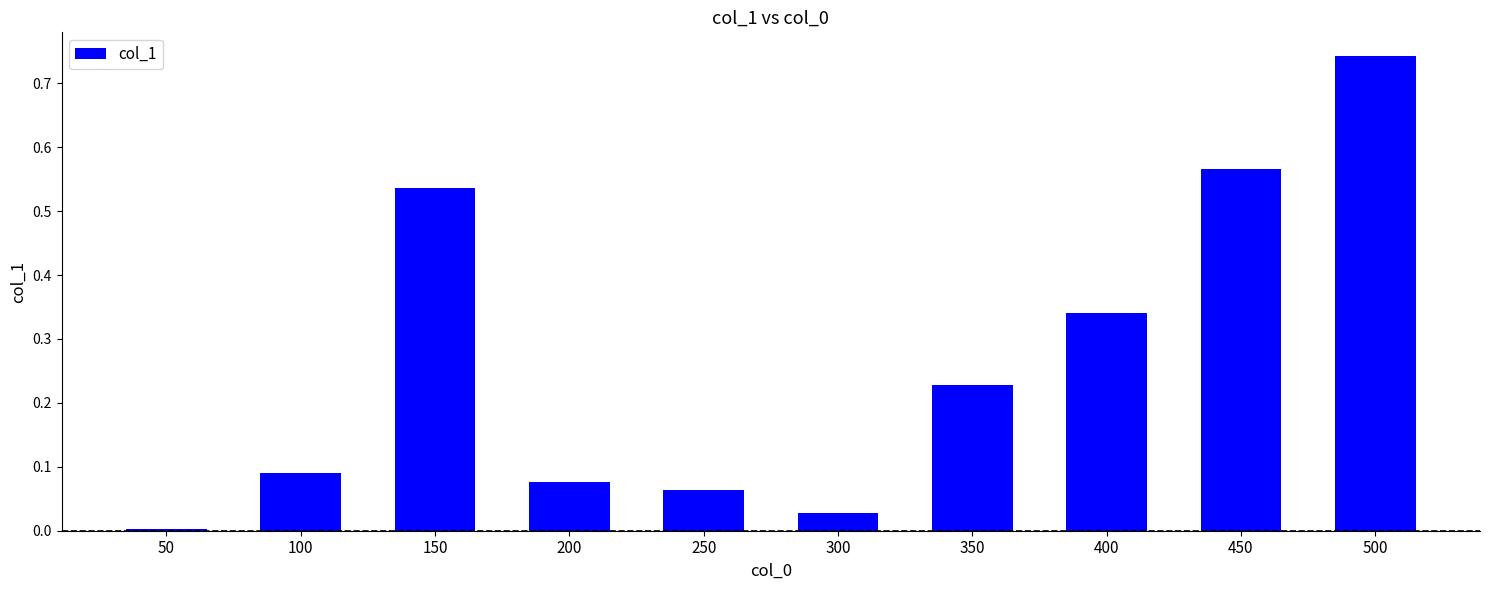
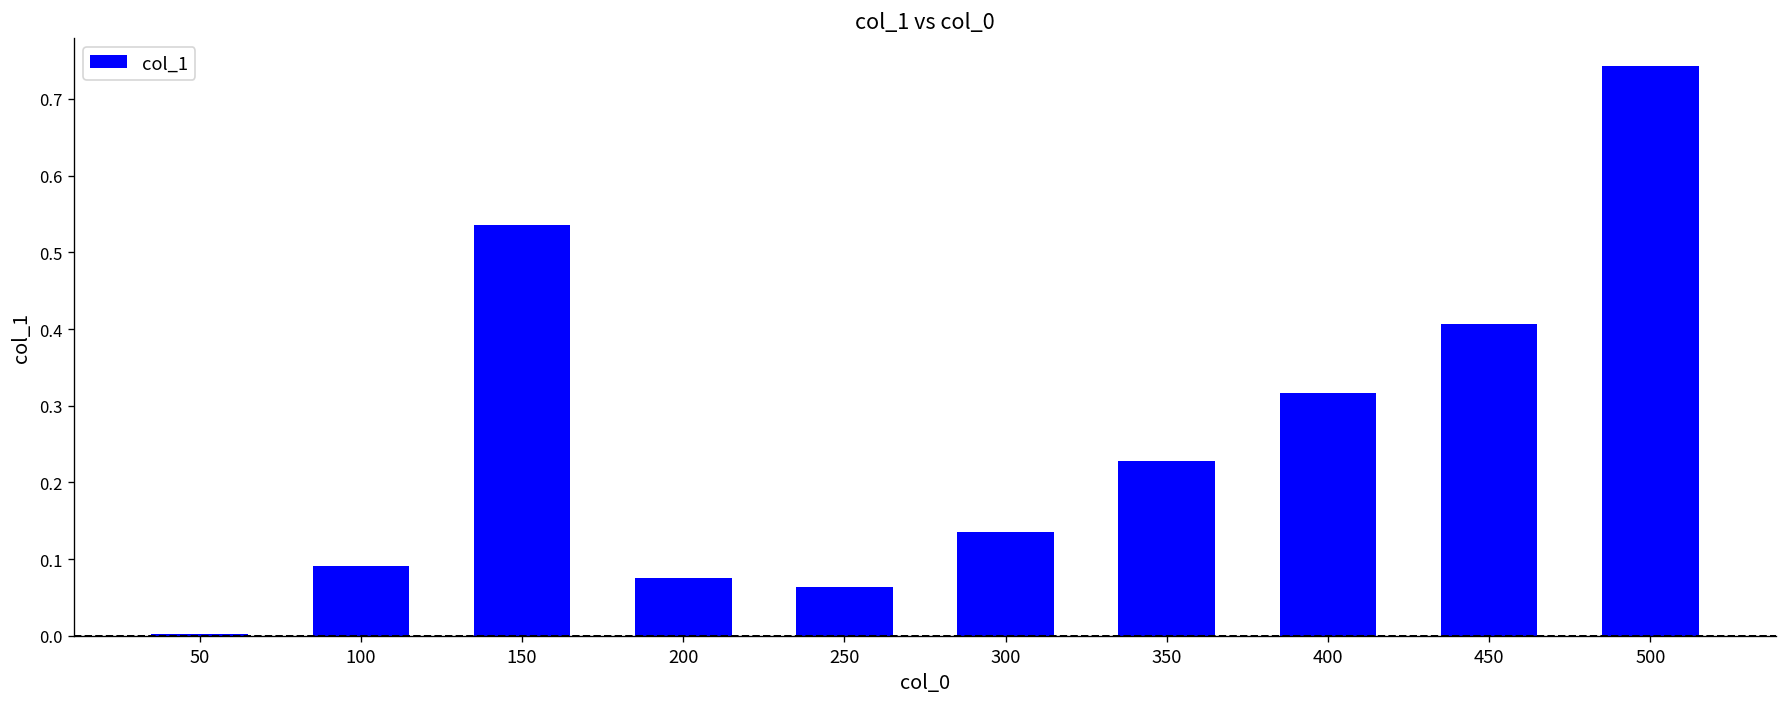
  {
    "100": 0.09,
    "150": 0.54,
    "200": 0.08,
    "250": 0.06,
-   "300": 0.03,
+   "300": 0.14,
    "350": 0.23,
-   "400": 0.34,
-   "450": 0.57,
+   "400": 0.32,
+   "450": 0.41,
    "500": 0.74
  }
